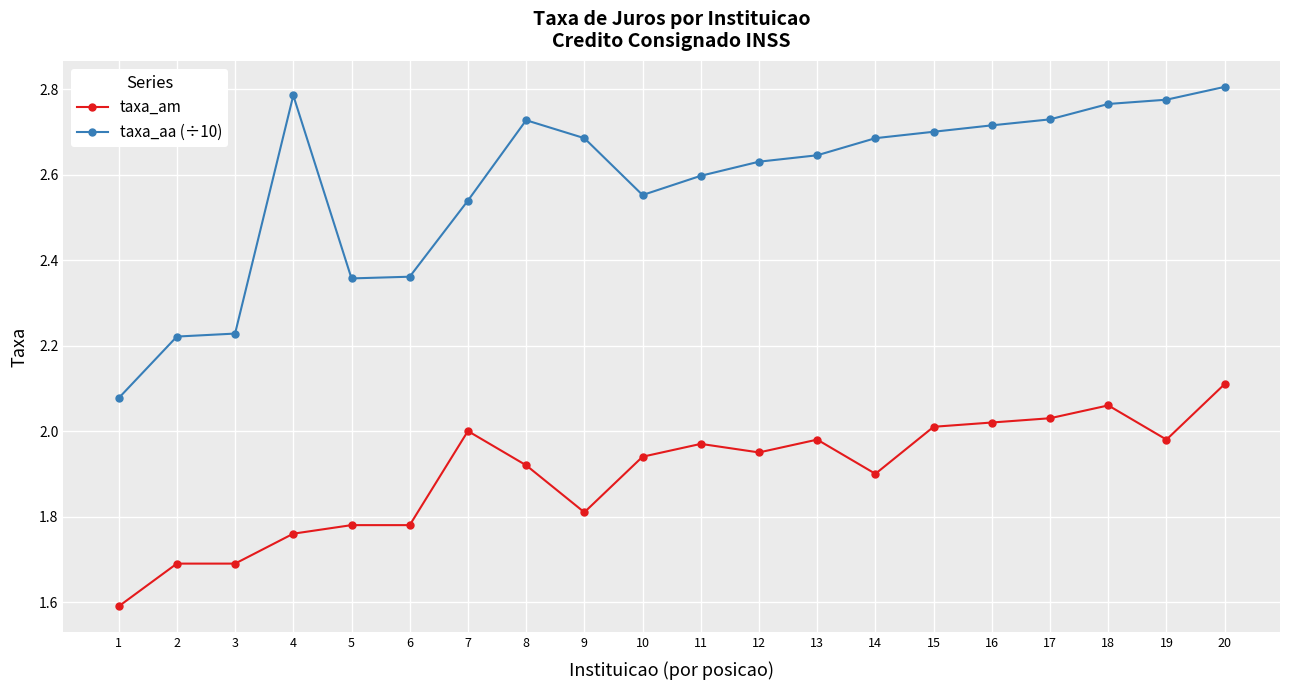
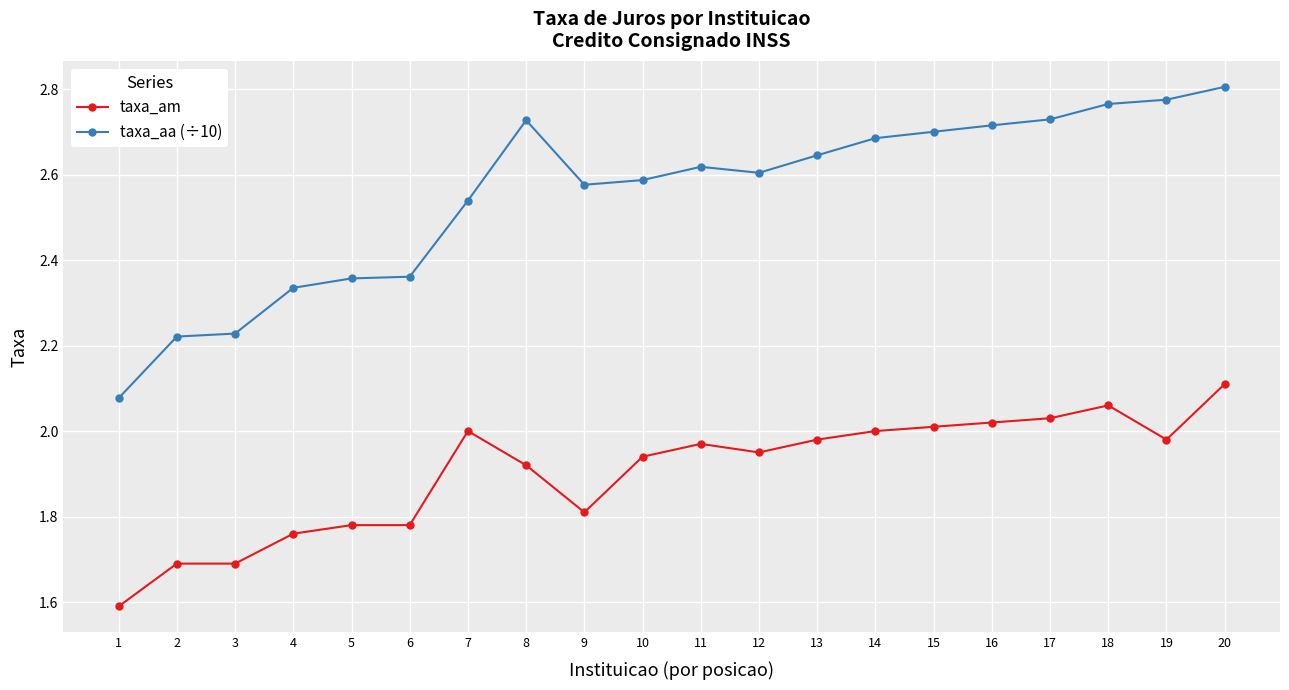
  {
    "taxa_am": {
      "1": 1.59,
      "2": 1.69,
      "3": 1.69,
      "4": 1.76,
      "5": 1.78,
      "6": 1.78,
      "7": 2.0,
      "8": 1.92,
      "9": 1.81,
      "10": 1.94,
      "11": 1.97,
      "12": 1.95,
      "13": 1.98,
-     "14": 1.9,
+     "14": 2.0,
      "15": 2.01,
      "16": 2.02,
      "17": 2.03,
      "18": 2.06,
      "19": 1.98,
      "20": 2.11
    },
    "taxa_aa (÷10)": {
      "1": 2.08,
      "2": 2.22,
      "3": 2.23,
-     "4": 2.79,
+     "4": 2.34,
      "5": 2.36,
      "6": 2.36,
      "7": 2.54,
      "8": 2.73,
-     "9": 2.69,
-     "10": 2.55,
-     "11": 2.60,
-     "12": 2.63,
+     "9": 2.58,
+     "10": 2.59,
+     "11": 2.62,
+     "12": 2.60,
      "13": 2.65,
      "14": 2.69,
      "15": 2.70,
      "16": 2.72,
      "17": 2.73,
      "18": 2.76,
      "19": 2.78,
      "20": 2.81
    }
  }
